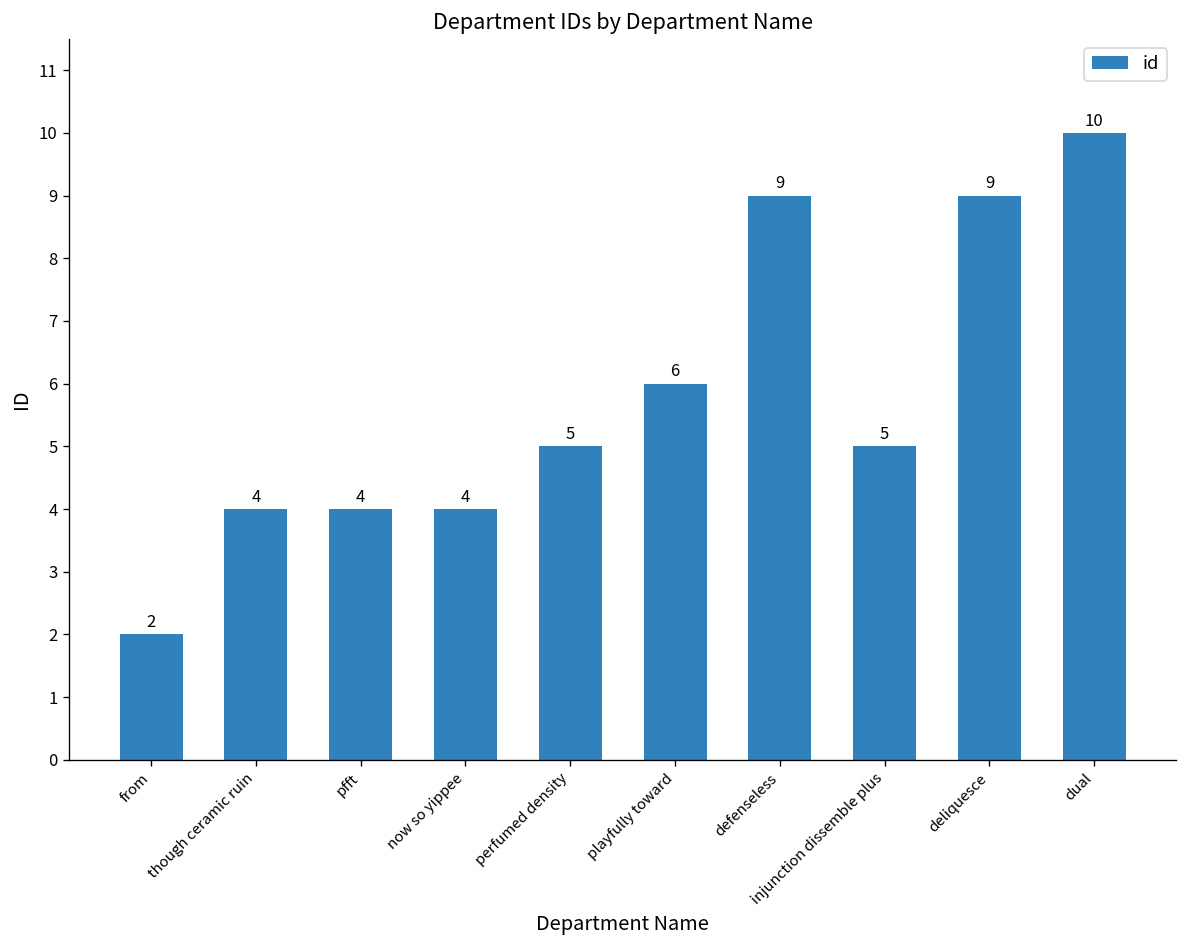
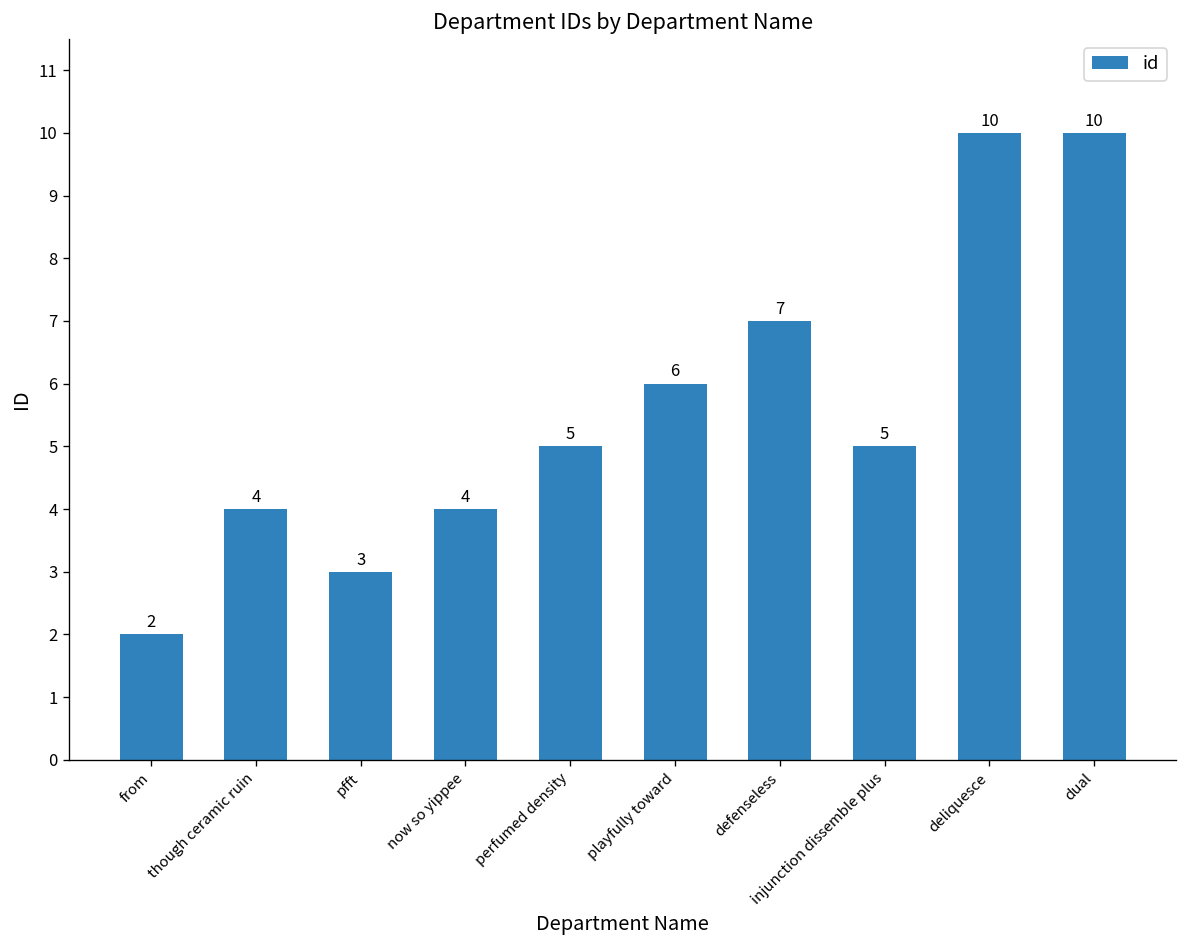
  {
    "from": 2,
    "though ceramic ruin": 4,
-   "pfft": 4,
+   "pfft": 3,
    "now so yippee": 4,
    "perfumed density": 5,
    "playfully toward": 6,
-   "defenseless": 9,
+   "defenseless": 7,
    "injunction dissemble plus": 5,
-   "deliquesce": 9,
+   "deliquesce": 10,
    "dual": 10
  }
